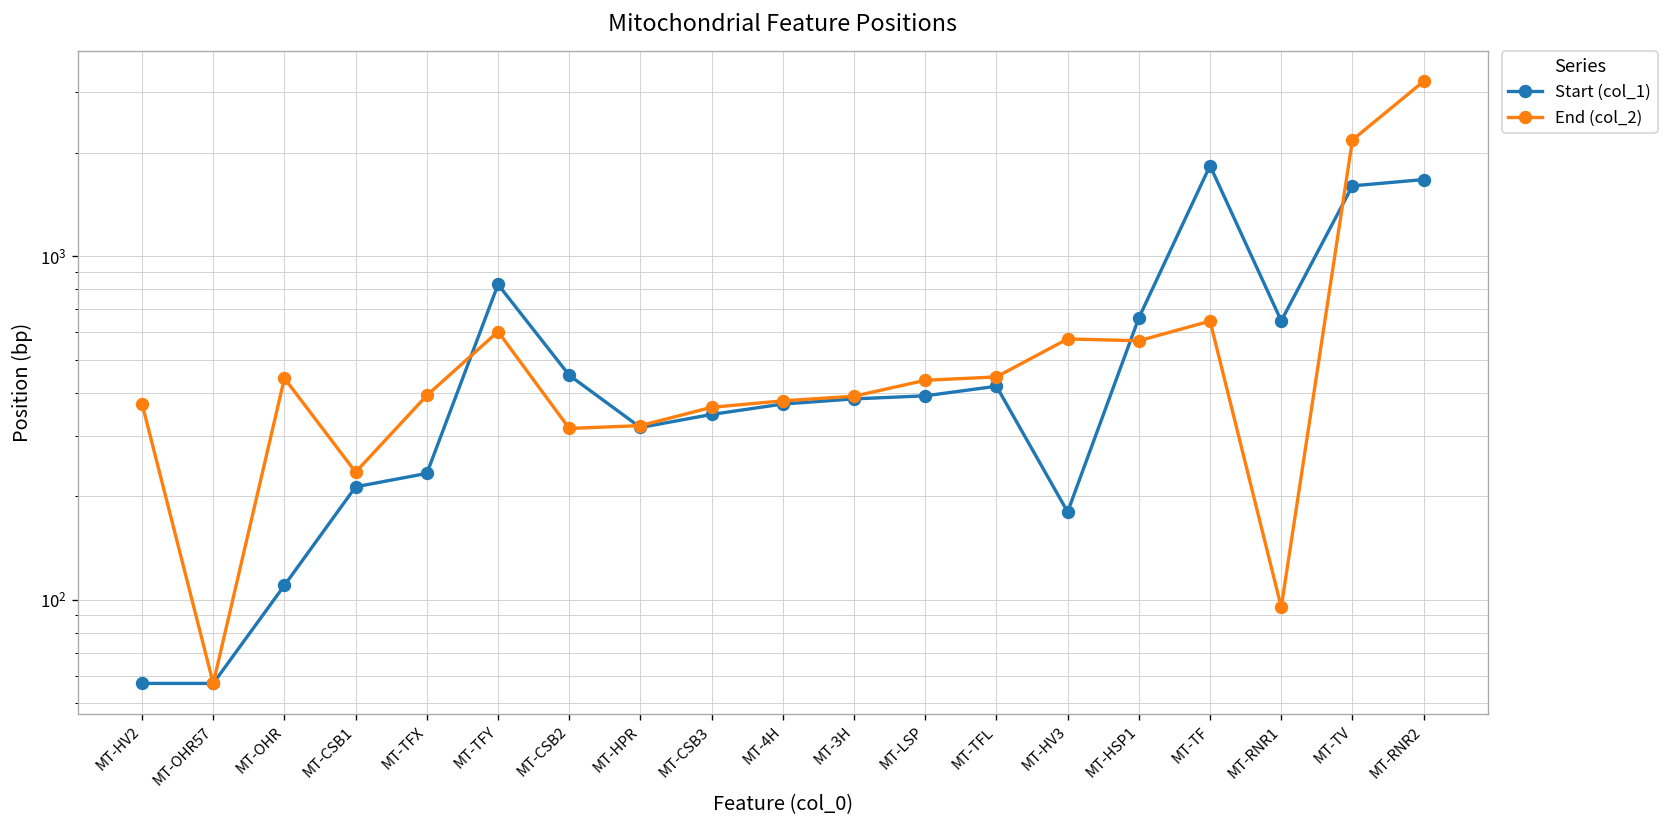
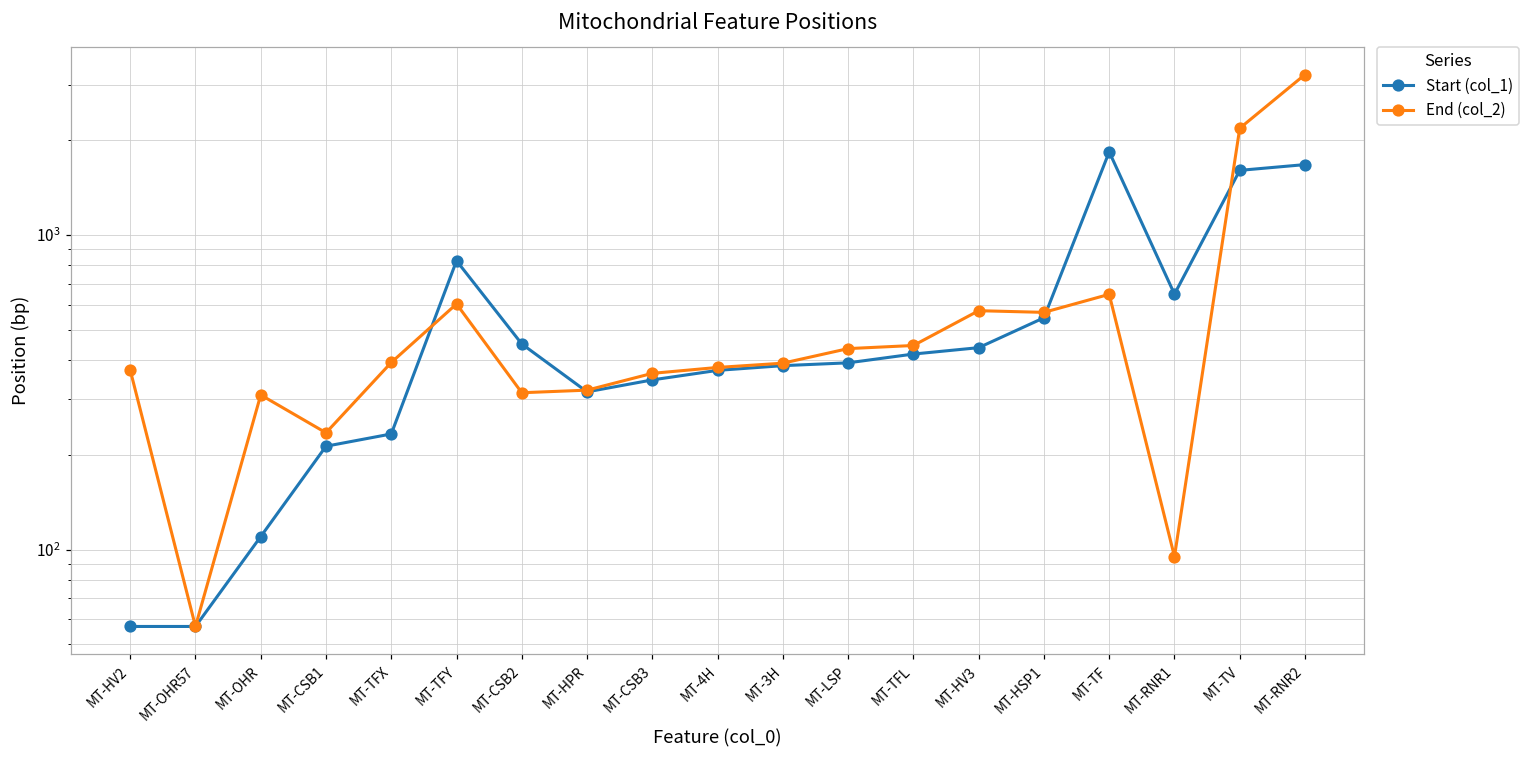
  {
    "Start (col_1)": {
      "MT-HV2": 57,
      "MT-OHR": 110,
      "MT-CSB1": 210,
      "MT-TFX": 230,
      "MT-TFY": 830,
      "MT-CSB2": 450,
      "MT-CSB3": 350,
      "MT-4H": 370,
      "MT-LSP": 390,
      "MT-TFL": 420,
-     "MT-HV3": 180,
-     "MT-HSP1": 660,
+     "MT-HV3": 440,
+     "MT-HSP1": 550,
      "MT-TF": 1800,
      "MT-RNR1": 650,
      "MT-TV": 1600,
      "MT-RNR2": 1700
    },
    "End (col_2)": {
      "MT-HV2": 370,
-     "MT-OHR": 440,
+     "MT-OHR": 310,
      "MT-CSB1": 240,
      "MT-TFX": 390,
      "MT-TFY": 600,
      "MT-CSB2": 320,
      "MT-CSB3": 360,
      "MT-4H": 380,
      "MT-LSP": 440,
      "MT-TFL": 450,
      "MT-HV3": 570,
      "MT-HSP1": 570,
      "MT-TF": 650,
      "MT-RNR1": 95,
      "MT-TV": 2200,
      "MT-RNR2": 3200
    }
  }
